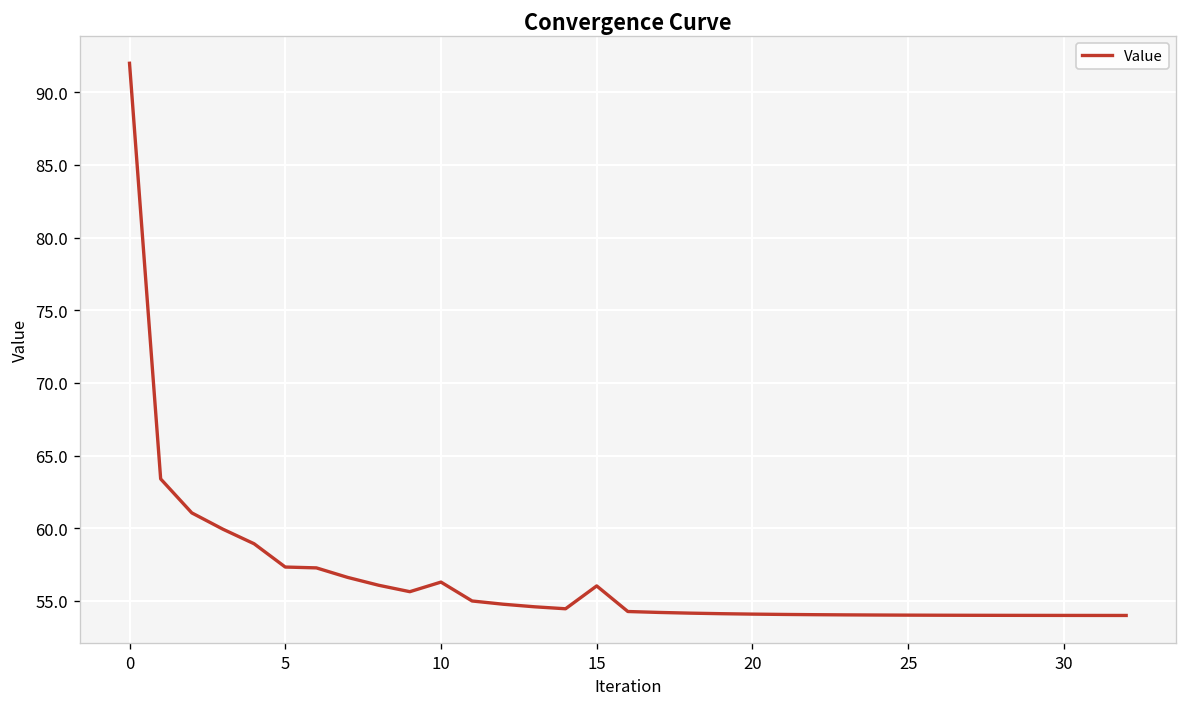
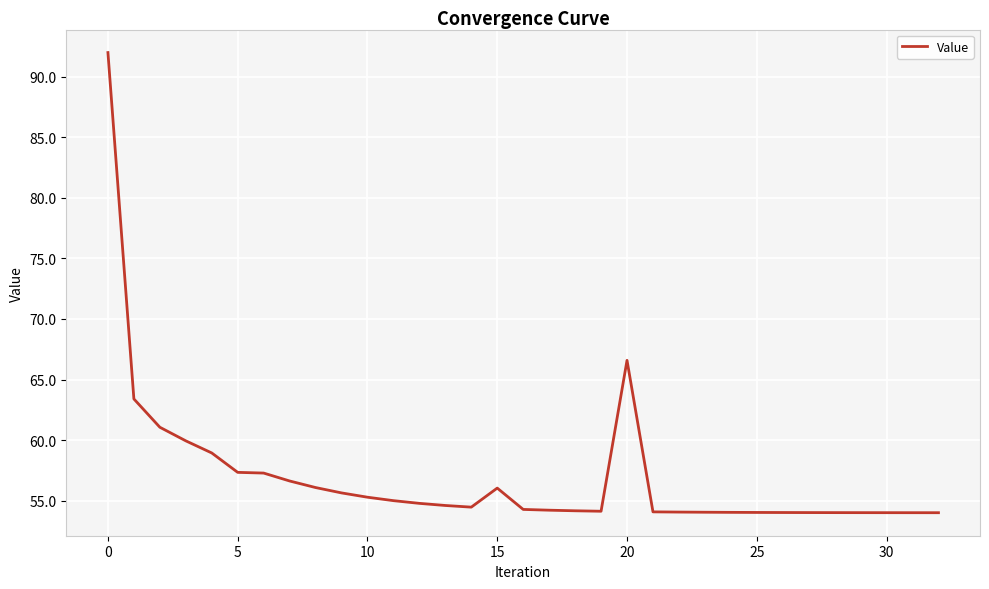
  {
    "0": 92.0,
    "5": 57.3,
-   "10": 56.3,
+   "10": 55.3,
    "15": 56.0,
-   "20": 54.1,
+   "20": 66.6,
    "25": 54.0,
    "30": 54.0
  }
